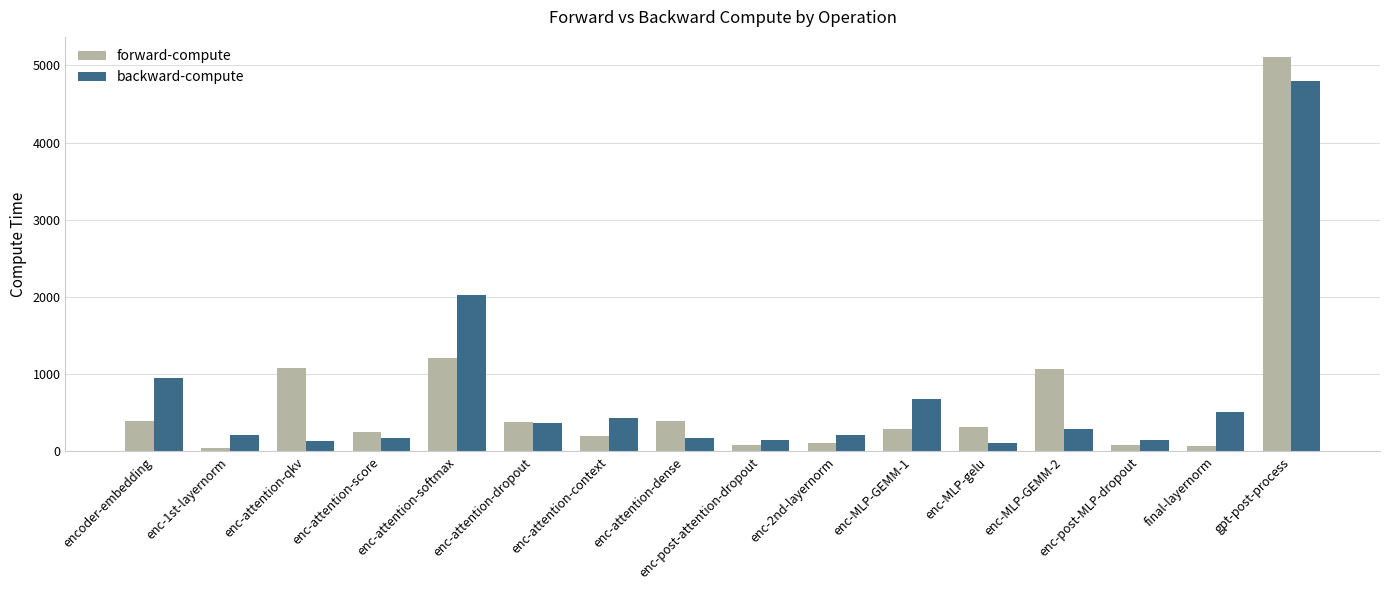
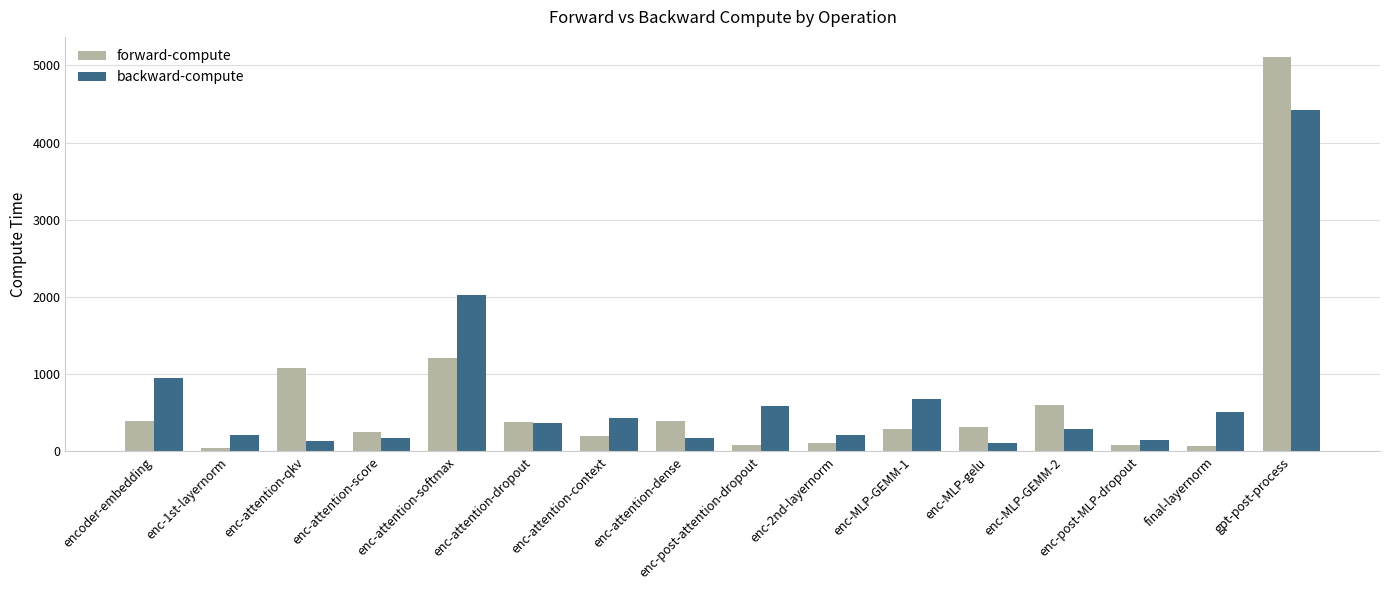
  {
    "forward-compute": {
      "encoder-embedding": 400,
      "enc-1st-layernorm": 100,
      "enc-attention-qkv": 1100,
      "enc-attention-score": 200,
      "enc-attention-softmax": 1200,
      "enc-attention-dropout": 400,
      "enc-attention-context": 200,
      "enc-attention-dense": 400,
      "enc-post-attention-dropout": 100,
      "enc-2nd-layernorm": 100,
      "enc-MLP-GEMM-1": 300,
      "enc-MLP-gelu": 300,
-     "enc-MLP-GEMM-2": 1100,
+     "enc-MLP-GEMM-2": 600,
      "enc-post-MLP-dropout": 100,
      "final-layernorm": 100,
      "gpt-post-process": 5100
    },
    "backward-compute": {
      "encoder-embedding": 900,
      "enc-1st-layernorm": 200,
      "enc-attention-qkv": 100,
      "enc-attention-score": 200,
      "enc-attention-softmax": 2000,
      "enc-attention-dropout": 400,
      "enc-attention-context": 400,
      "enc-attention-dense": 200,
-     "enc-post-attention-dropout": 100,
+     "enc-post-attention-dropout": 600,
      "enc-2nd-layernorm": 200,
      "enc-MLP-GEMM-1": 700,
      "enc-MLP-gelu": 100,
      "enc-MLP-GEMM-2": 300,
      "enc-post-MLP-dropout": 100,
      "final-layernorm": 500,
-     "gpt-post-process": 4800
+     "gpt-post-process": 4400
    }
  }
